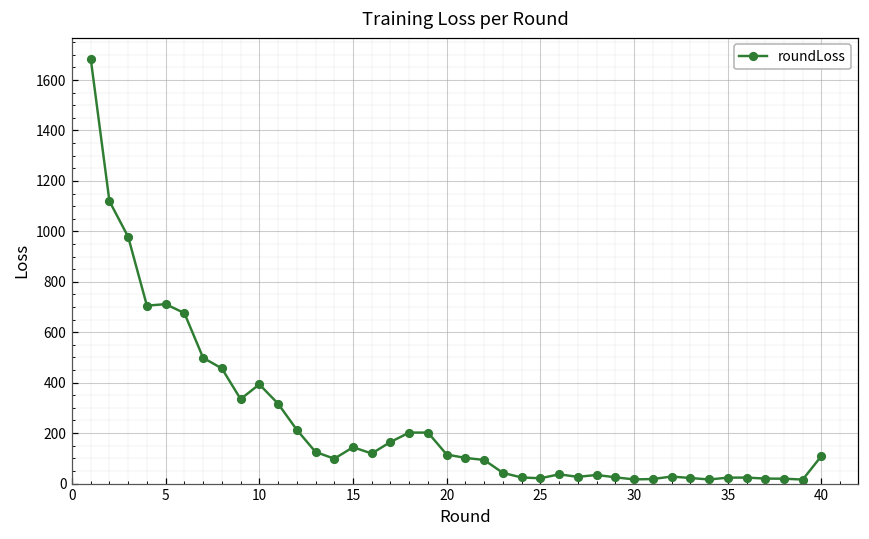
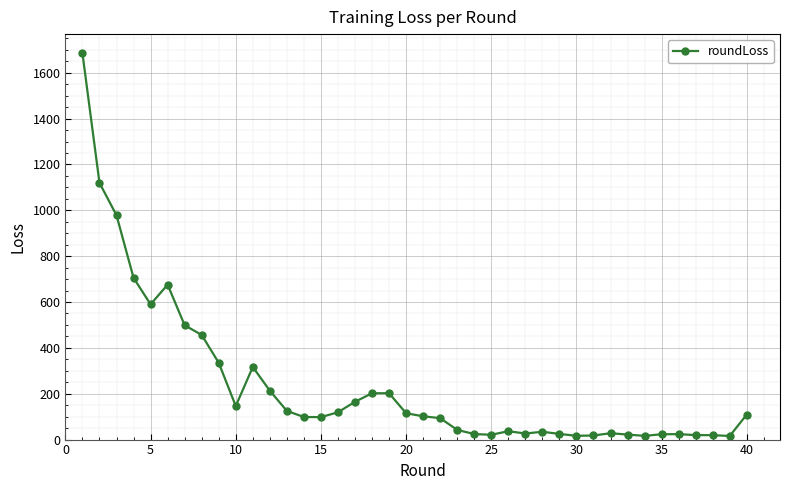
  {
-   "5": 710,
-   "10": 390,
-   "15": 140,
+   "5": 590,
+   "10": 150,
+   "15": 100,
    "20": 110,
    "25": 20,
    "30": 20,
    "35": 20,
    "40": 110
  }
